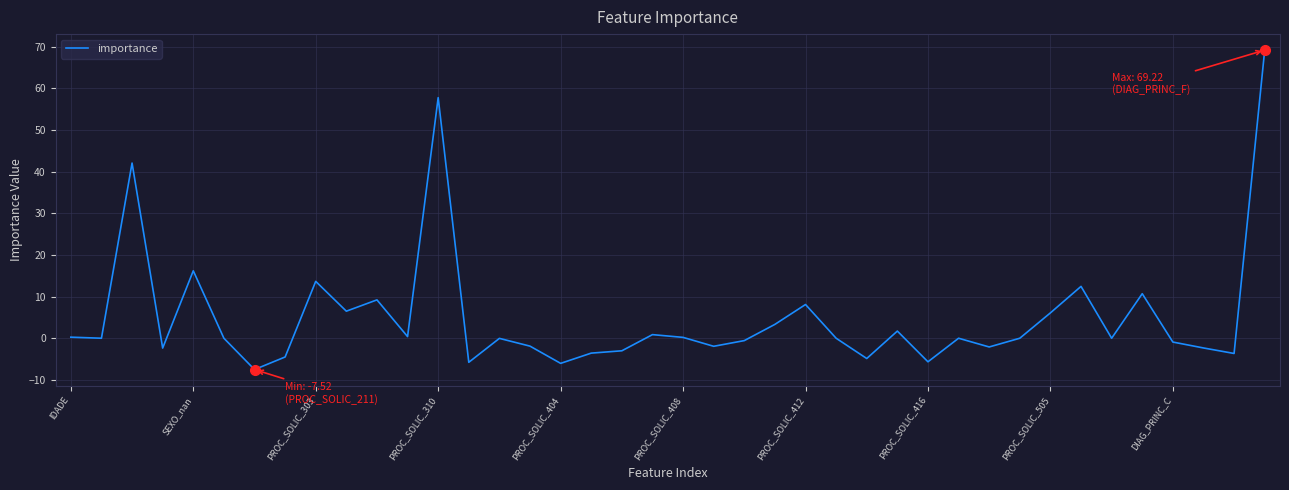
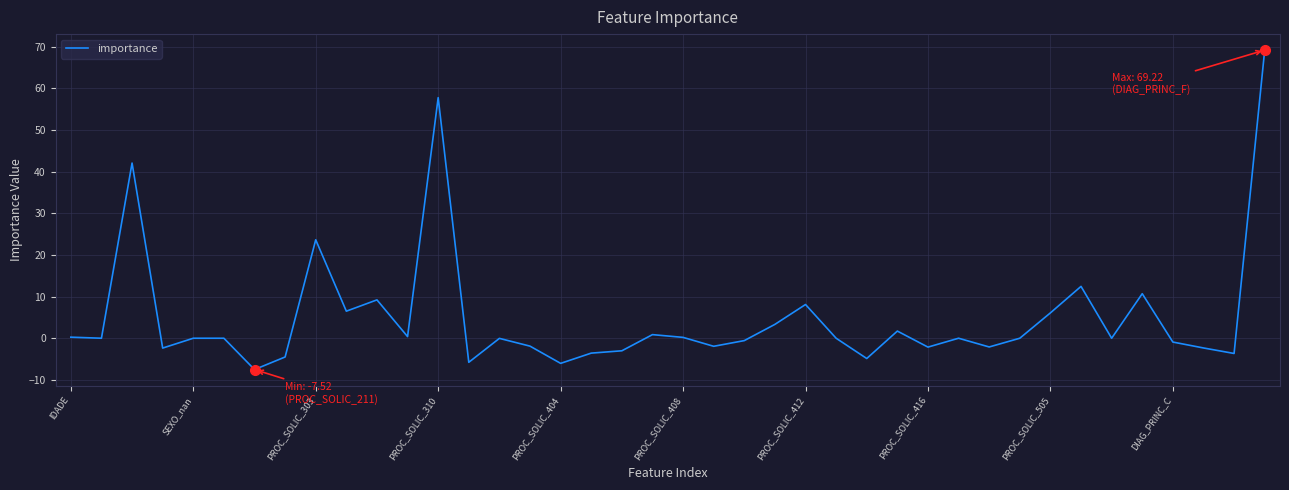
  {
    "importance": {
      "IDADE": 0,
-     "SEXO_nan": 16,
-     "PROC_SOLIC_303": 14,
+     "SEXO_nan": 0,
+     "PROC_SOLIC_303": 24,
      "PROC_SOLIC_310": 58,
      "PROC_SOLIC_404": -6,
      "PROC_SOLIC_408": 0,
      "PROC_SOLIC_412": 8,
-     "PROC_SOLIC_416": -6,
+     "PROC_SOLIC_416": -2,
      "PROC_SOLIC_505": 6,
      "DIAG_PRINC_C": -1
    }
  }
